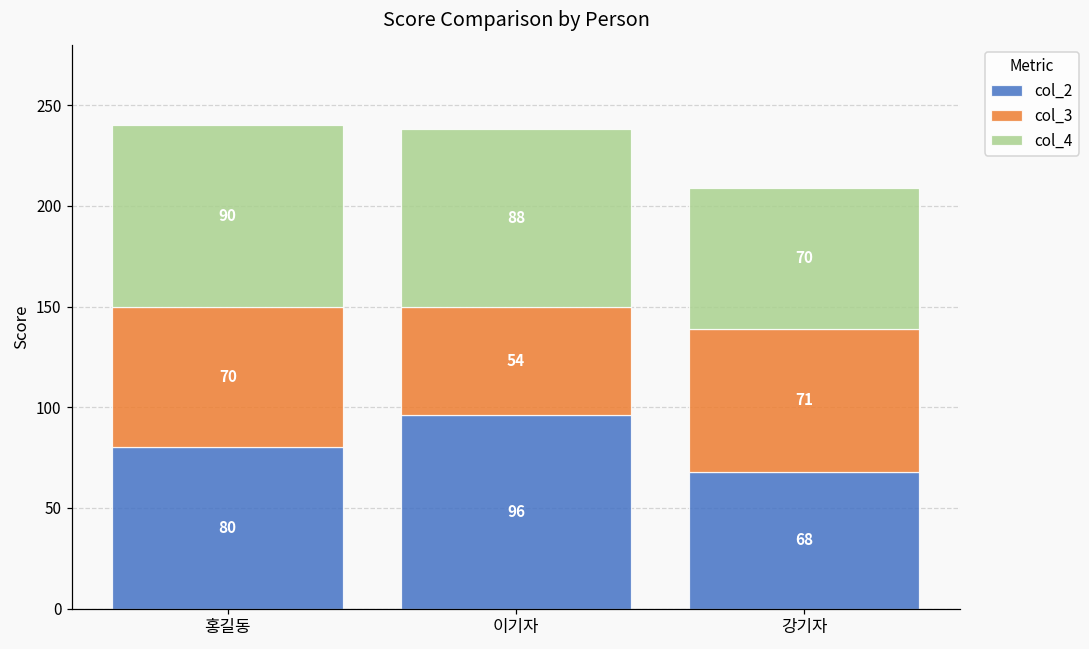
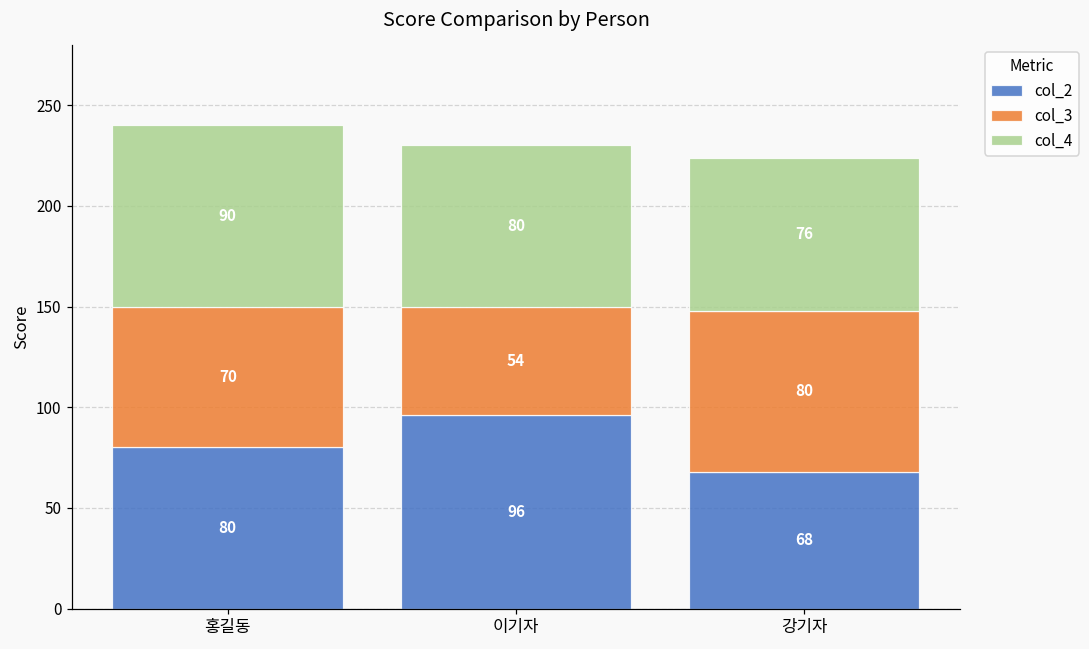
  {
    "col_2": {
      "홍길동": 80,
      "이기자": 96,
      "강기자": 68
    },
    "col_3": {
      "홍길동": 70,
      "이기자": 54,
-     "강기자": 71
+     "강기자": 80
    },
    "col_4": {
      "홍길동": 90,
-     "이기자": 88,
-     "강기자": 70
+     "이기자": 80,
+     "강기자": 76
    }
  }
